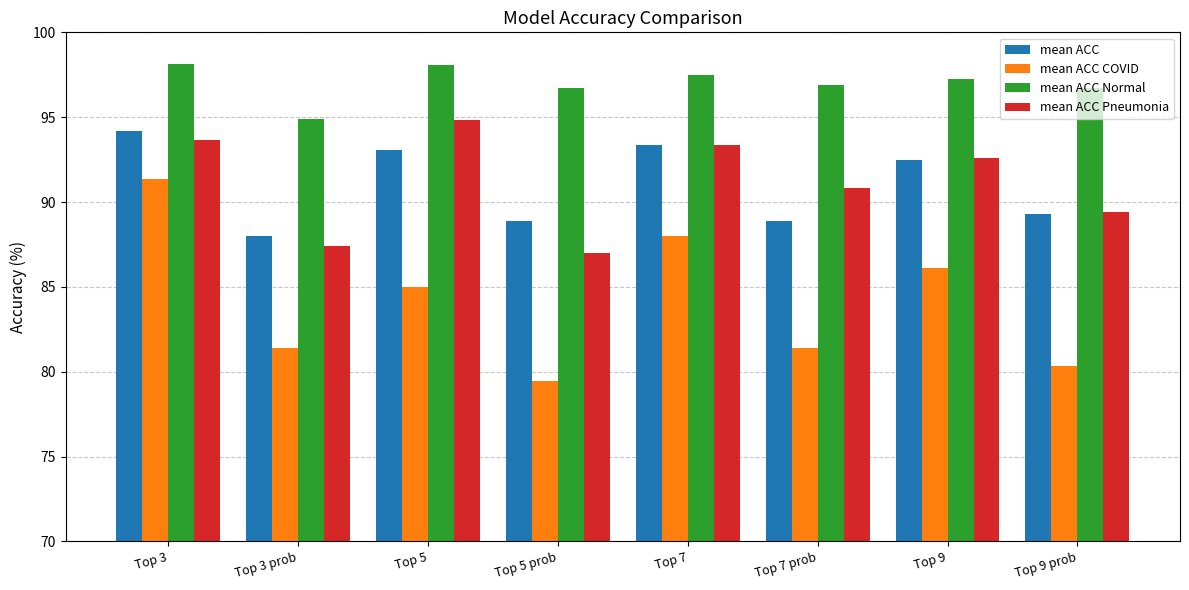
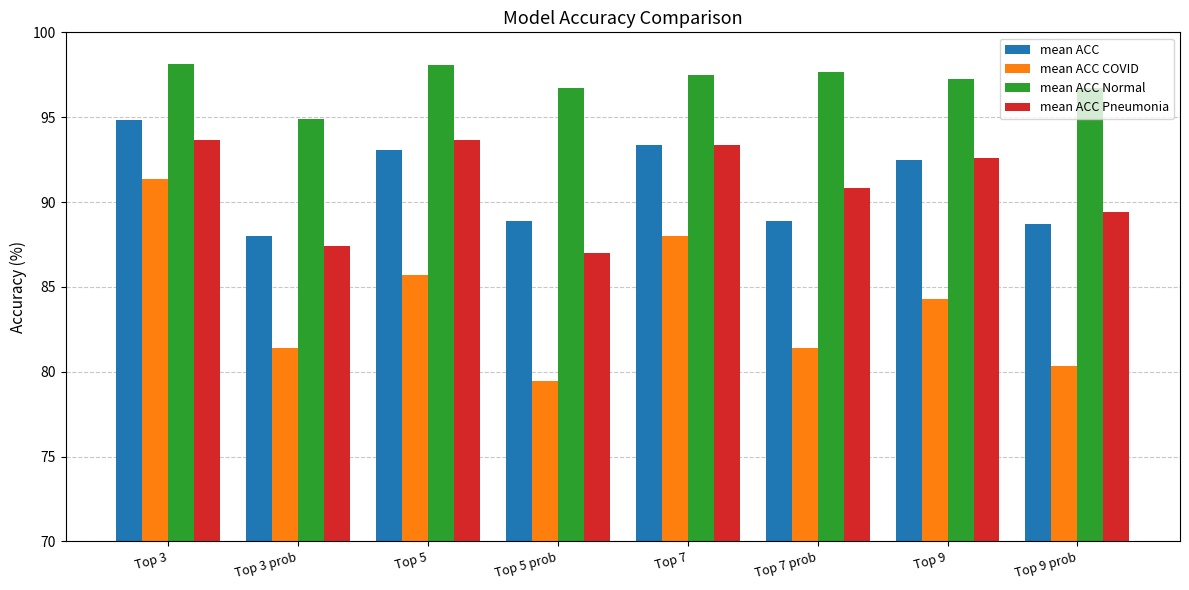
  {
    "mean ACC": {
-     "Top 3": 94.2,
+     "Top 3": 94.8,
      "Top 3 prob": 88.0,
      "Top 5": 93.1,
      "Top 5 prob": 88.9,
      "Top 7": 93.4,
      "Top 7 prob": 88.9,
      "Top 9": 92.5,
-     "Top 9 prob": 89.3
+     "Top 9 prob": 88.7
    },
    "mean ACC COVID": {
      "Top 3": 91.3,
      "Top 3 prob": 81.4,
-     "Top 5": 85.0,
+     "Top 5": 85.7,
      "Top 5 prob": 79.5,
      "Top 7": 88.0,
      "Top 7 prob": 81.4,
-     "Top 9": 86.1,
+     "Top 9": 84.3,
      "Top 9 prob": 80.3
    },
    "mean ACC Normal": {
      "Top 3": 98.2,
      "Top 3 prob": 94.9,
      "Top 5": 98.1,
      "Top 5 prob": 96.7,
      "Top 7": 97.5,
-     "Top 7 prob": 96.9,
+     "Top 7 prob": 97.6,
      "Top 9": 97.3
    },
    "mean ACC Pneumonia": {
      "Top 3": 93.7,
      "Top 3 prob": 87.4,
-     "Top 5": 94.8,
+     "Top 5": 93.7,
      "Top 5 prob": 87.0,
      "Top 7": 93.4,
      "Top 7 prob": 90.8,
      "Top 9": 92.6,
      "Top 9 prob": 89.4
    }
  }
